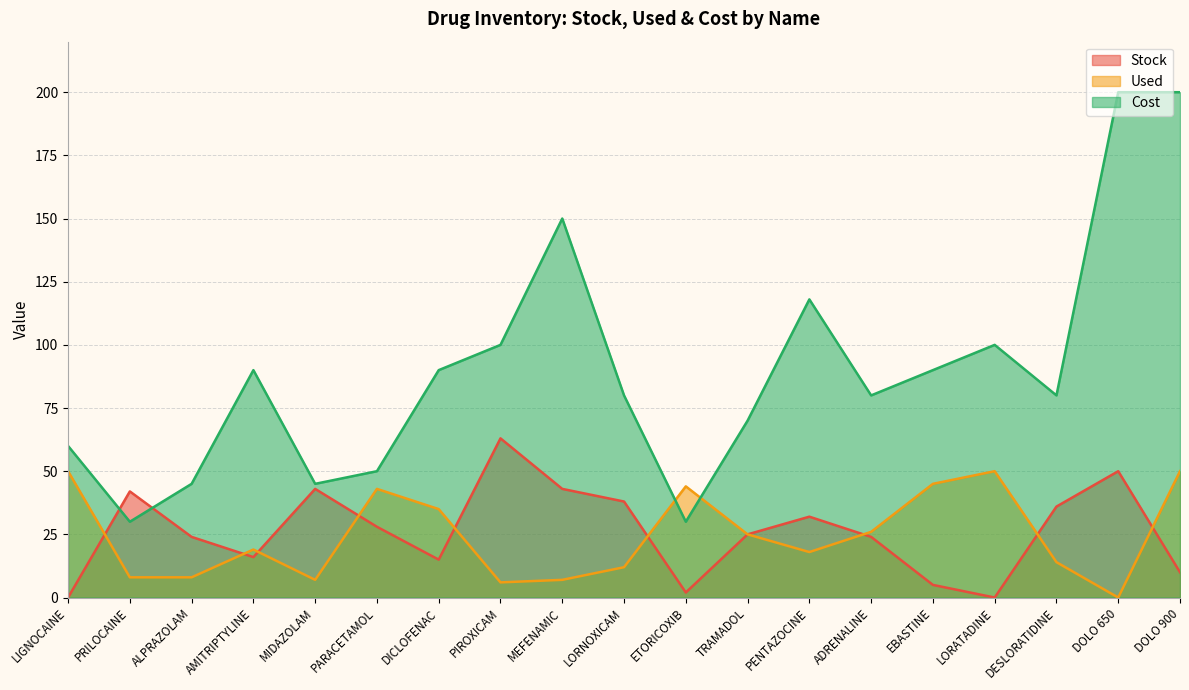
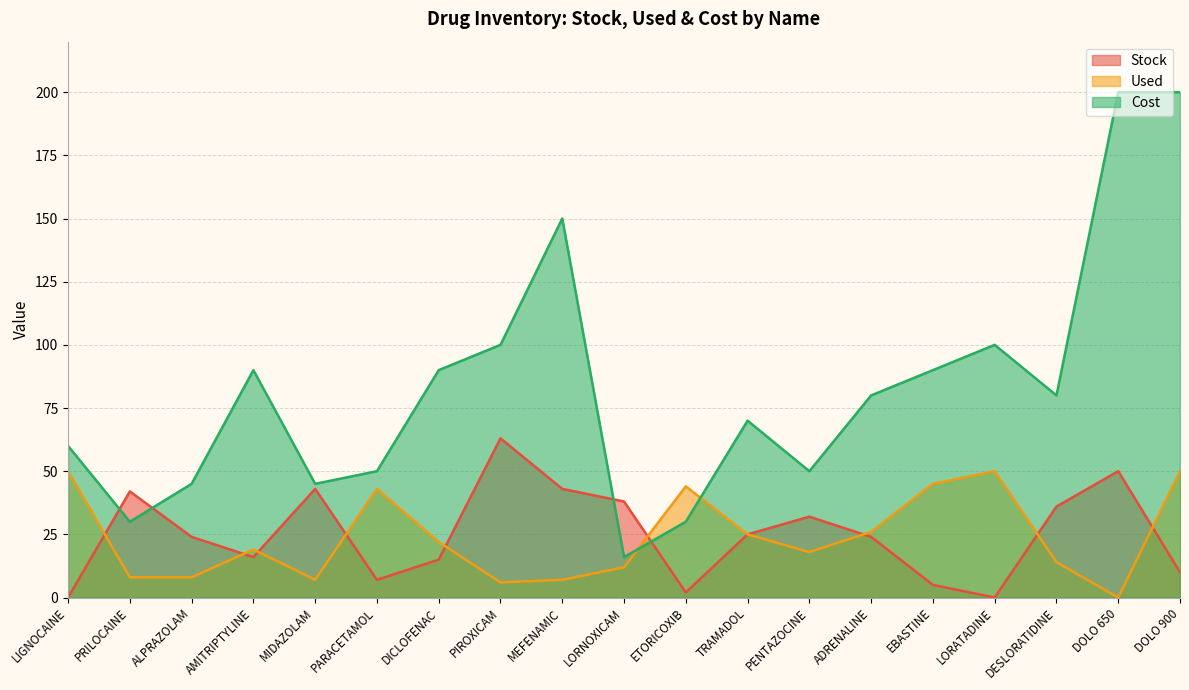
  {
    "Stock": {
      "LIGNOCAINE": 0,
      "PRILOCAINE": 42,
      "ALPRAZOLAM": 24,
      "AMITRIPTYLINE": 16,
      "MIDAZOLAM": 43,
-     "PARACETAMOL": 28,
+     "PARACETAMOL": 7,
      "DICLOFENAC": 15,
      "PIROXICAM": 63,
      "MEFENAMIC": 43,
      "LORNOXICAM": 38,
      "ETORICOXIB": 2,
      "PENTAZOCINE": 32,
      "ADRENALINE": 24,
      "EBASTINE": 5,
      "LORATADINE": 0,
      "DESLORATIDINE": 36,
      "DOLO 650": 50,
      "DOLO 900": 10
    },
    "Used": {
      "LIGNOCAINE": 50,
      "PRILOCAINE": 8,
      "ALPRAZOLAM": 8,
      "AMITRIPTYLINE": 19,
      "MIDAZOLAM": 7,
      "PARACETAMOL": 43,
-     "DICLOFENAC": 35,
+     "DICLOFENAC": 22,
      "PIROXICAM": 6,
      "MEFENAMIC": 7,
      "LORNOXICAM": 12,
      "ETORICOXIB": 44,
      "PENTAZOCINE": 18,
      "ADRENALINE": 26,
      "EBASTINE": 45,
      "LORATADINE": 50,
      "DESLORATIDINE": 14,
      "DOLO 650": 0,
      "DOLO 900": 50
    },
    "Cost": {
      "LIGNOCAINE": 60,
      "PRILOCAINE": 30,
      "ALPRAZOLAM": 45,
      "AMITRIPTYLINE": 90,
      "MIDAZOLAM": 45,
      "PARACETAMOL": 50,
      "DICLOFENAC": 90,
      "PIROXICAM": 100,
      "MEFENAMIC": 150,
-     "LORNOXICAM": 80,
+     "LORNOXICAM": 16,
      "ETORICOXIB": 30,
      "TRAMADOL": 70,
-     "PENTAZOCINE": 118,
+     "PENTAZOCINE": 50,
      "ADRENALINE": 80,
      "EBASTINE": 90,
      "LORATADINE": 100,
      "DESLORATIDINE": 80,
      "DOLO 900": 200
    }
  }
